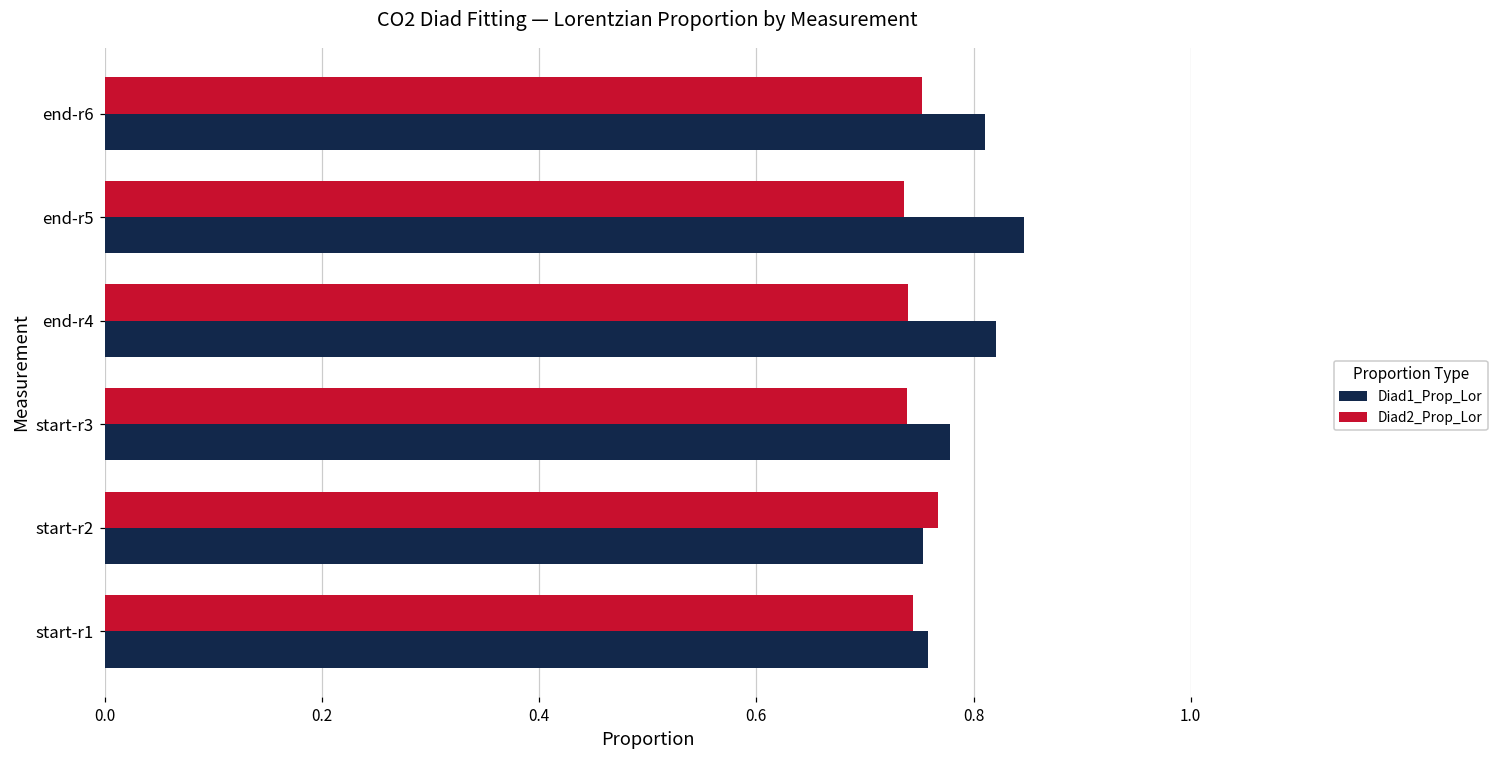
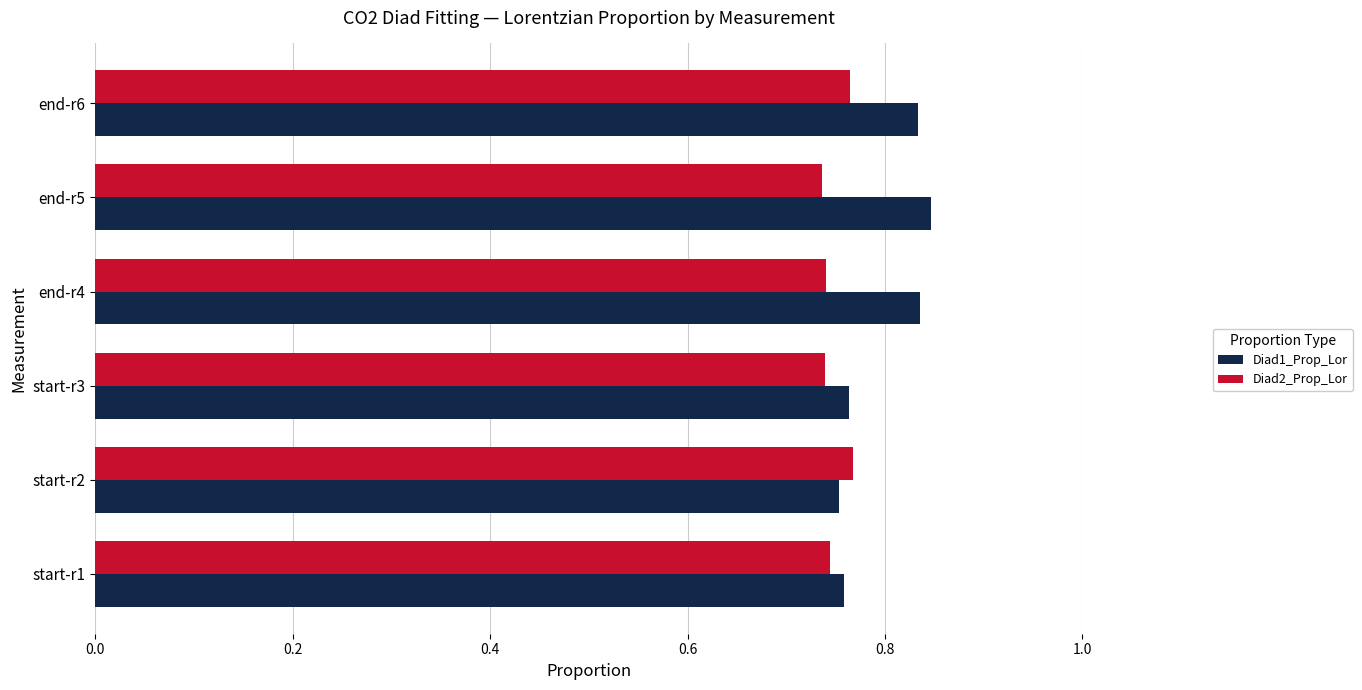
  {
    "Diad1_Prop_Lor": {
-     "end-r6": 0.81,
+     "end-r6": 0.83,
      "end-r5": 0.85,
-     "end-r4": 0.82,
-     "start-r3": 0.78,
+     "end-r4": 0.84,
+     "start-r3": 0.76,
      "start-r2": 0.75,
      "start-r1": 0.76
    },
    "Diad2_Prop_Lor": {
-     "end-r6": 0.75,
+     "end-r6": 0.76,
      "end-r5": 0.74,
      "end-r4": 0.74,
      "start-r3": 0.74,
      "start-r2": 0.77,
      "start-r1": 0.74
    }
  }
